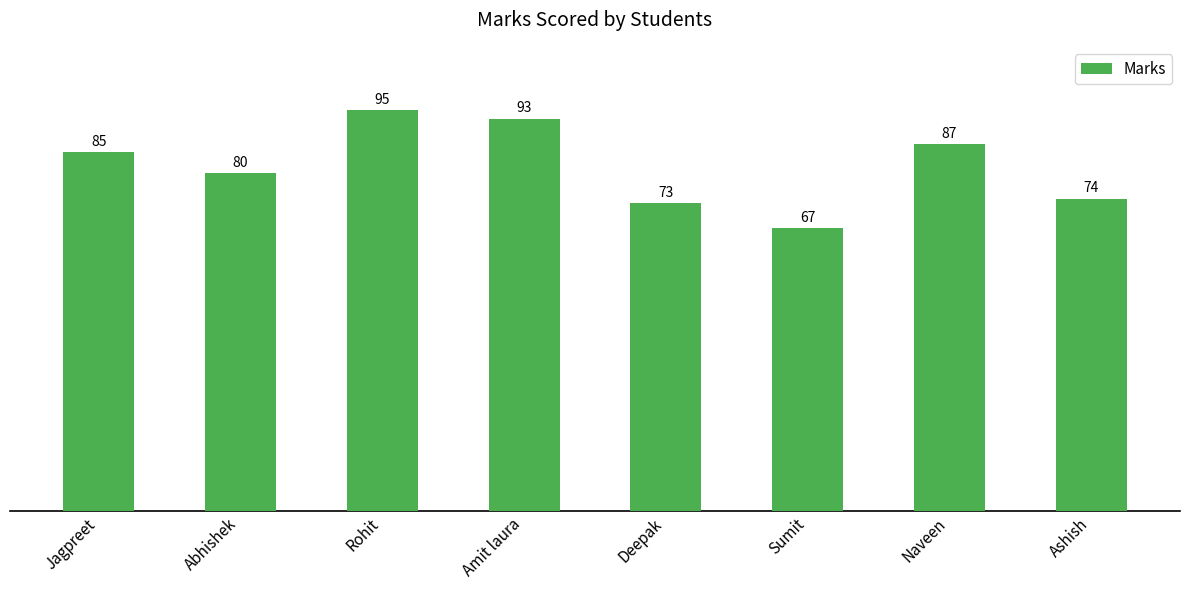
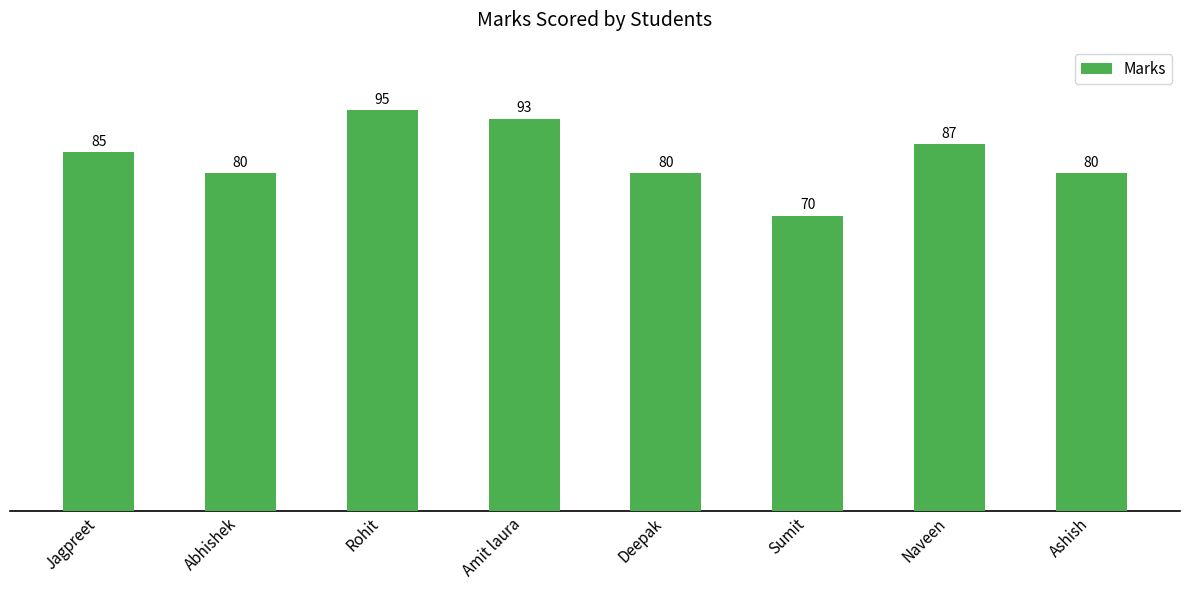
  {
    "Jagpreet": 85,
    "Abhishek": 80,
    "Rohit": 95,
    "Amit laura": 93,
-   "Deepak": 73,
-   "Sumit": 67,
+   "Deepak": 80,
+   "Sumit": 70,
    "Naveen": 87,
-   "Ashish": 74
+   "Ashish": 80
  }
